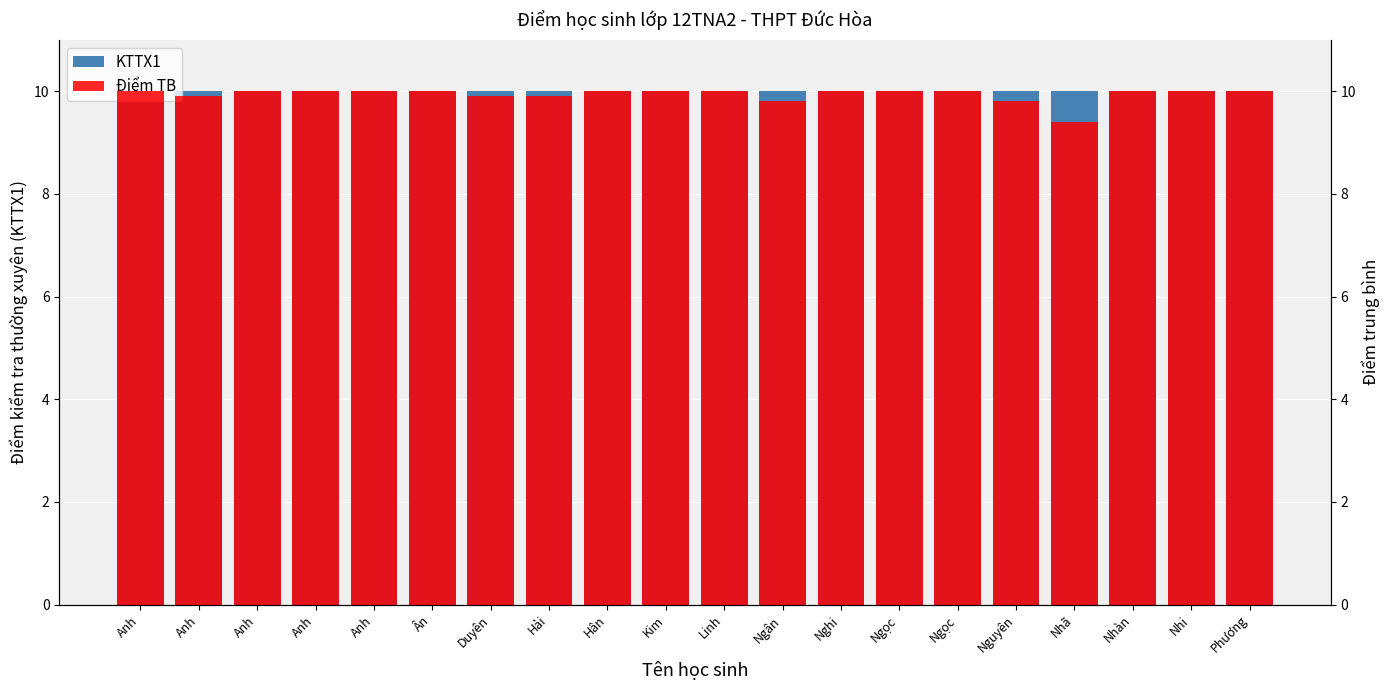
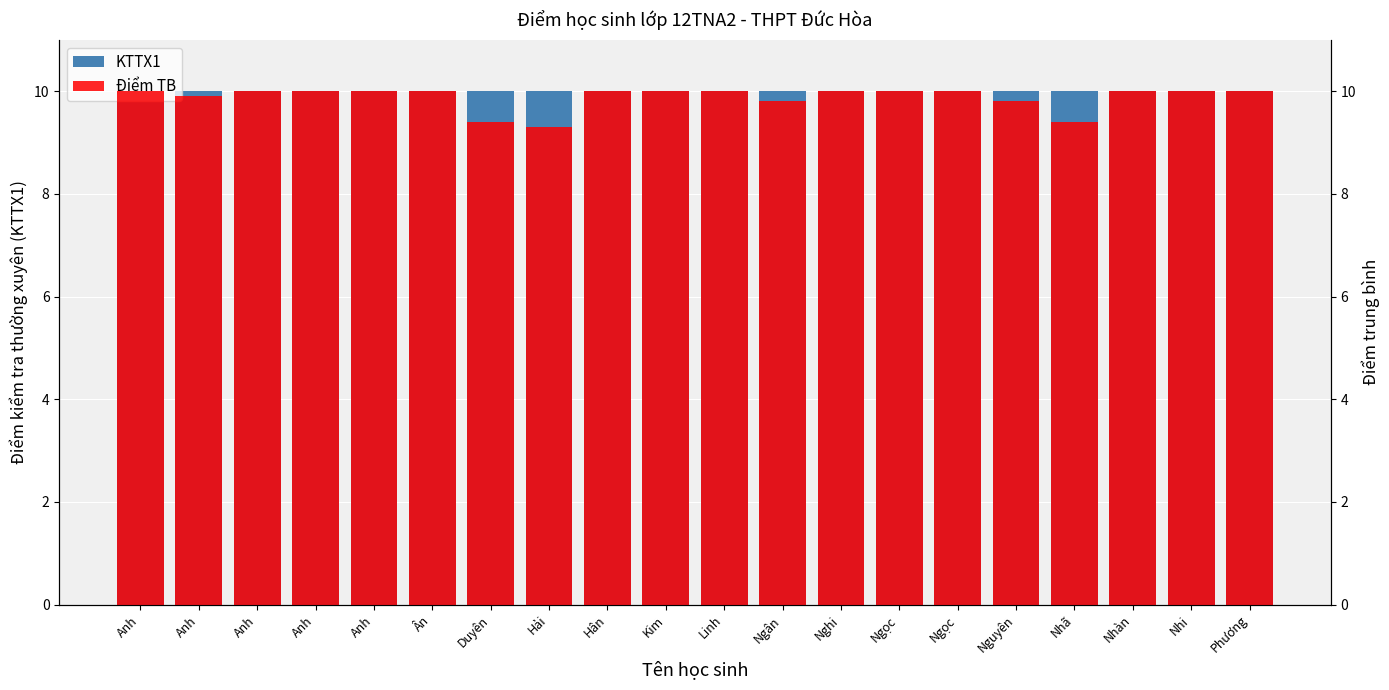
  {
    "KTTX1": {
      "Ân": 10.0,
      "Duyên": 10.0,
      "Hải": 10.0,
      "Hân": 10.0,
      "Kim": 10.0,
      "Linh": 10.0,
      "Ngân": 10.0,
      "Nghi": 10.0,
      "Nguyên": 10.0,
      "Nhã": 10.0,
      "Nhàn": 10.0,
      "Nhi": 10.0,
      "Phương": 10.0
    },
    "Điểm TB": {
      "Ân": 10.0,
-     "Duyên": 9.9,
-     "Hải": 9.9,
+     "Duyên": 9.4,
+     "Hải": 9.3,
      "Hân": 10.0,
      "Kim": 10.0,
      "Linh": 10.0,
      "Ngân": 9.8,
      "Nghi": 10.0,
      "Nguyên": 9.8,
      "Nhã": 9.4,
      "Nhàn": 10.0,
      "Nhi": 10.0,
      "Phương": 10.0
    }
  }
